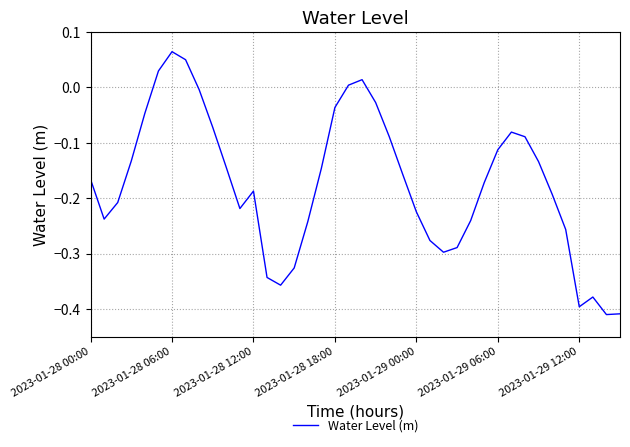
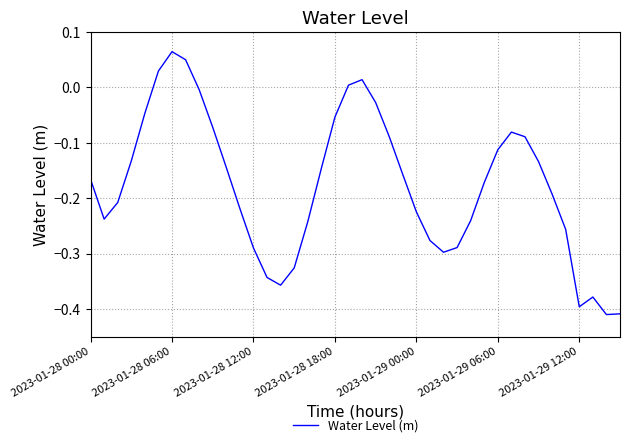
  {
    "2023-01-28 00:00": -0.17,
    "2023-01-28 06:00": 0.06,
-   "2023-01-28 12:00": -0.19,
-   "2023-01-28 18:00": -0.04,
+   "2023-01-28 12:00": -0.29,
+   "2023-01-28 18:00": -0.05,
    "2023-01-29 00:00": -0.22,
    "2023-01-29 06:00": -0.11,
    "2023-01-29 12:00": -0.40
  }
